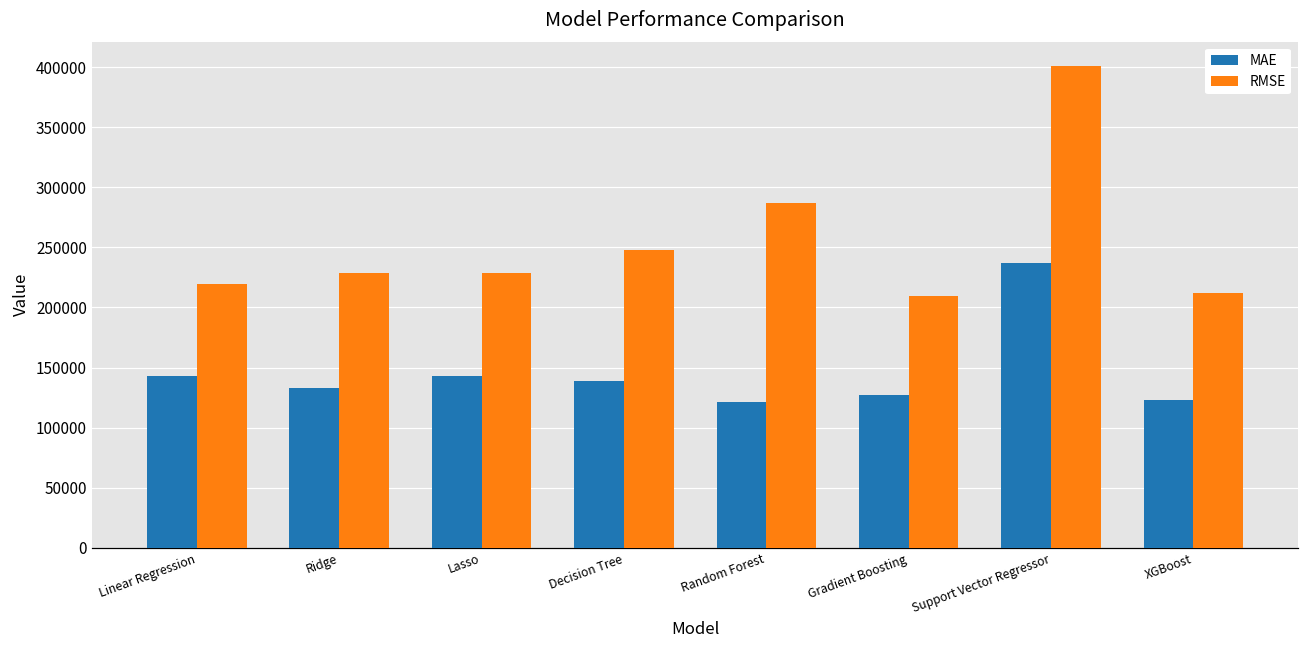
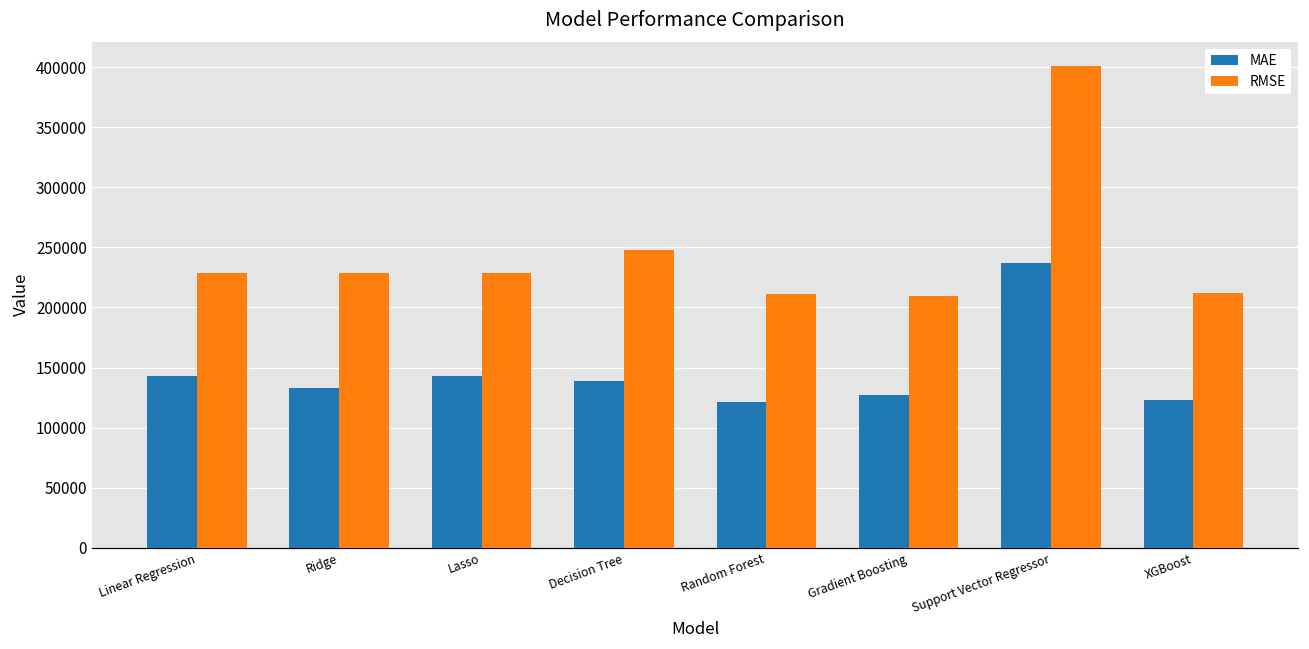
  {
    "MAE": {
      "Linear Regression": 143000,
      "Ridge": 133000,
      "Lasso": 143000,
      "Decision Tree": 138000,
      "Random Forest": 121000,
      "Gradient Boosting": 127000,
      "Support Vector Regressor": 237000,
      "XGBoost": 123000
    },
    "RMSE": {
-     "Linear Regression": 219000,
+     "Linear Regression": 229000,
      "Ridge": 229000,
      "Lasso": 229000,
      "Decision Tree": 248000,
-     "Random Forest": 287000,
+     "Random Forest": 211000,
      "Gradient Boosting": 210000,
      "Support Vector Regressor": 401000,
      "XGBoost": 212000
    }
  }
